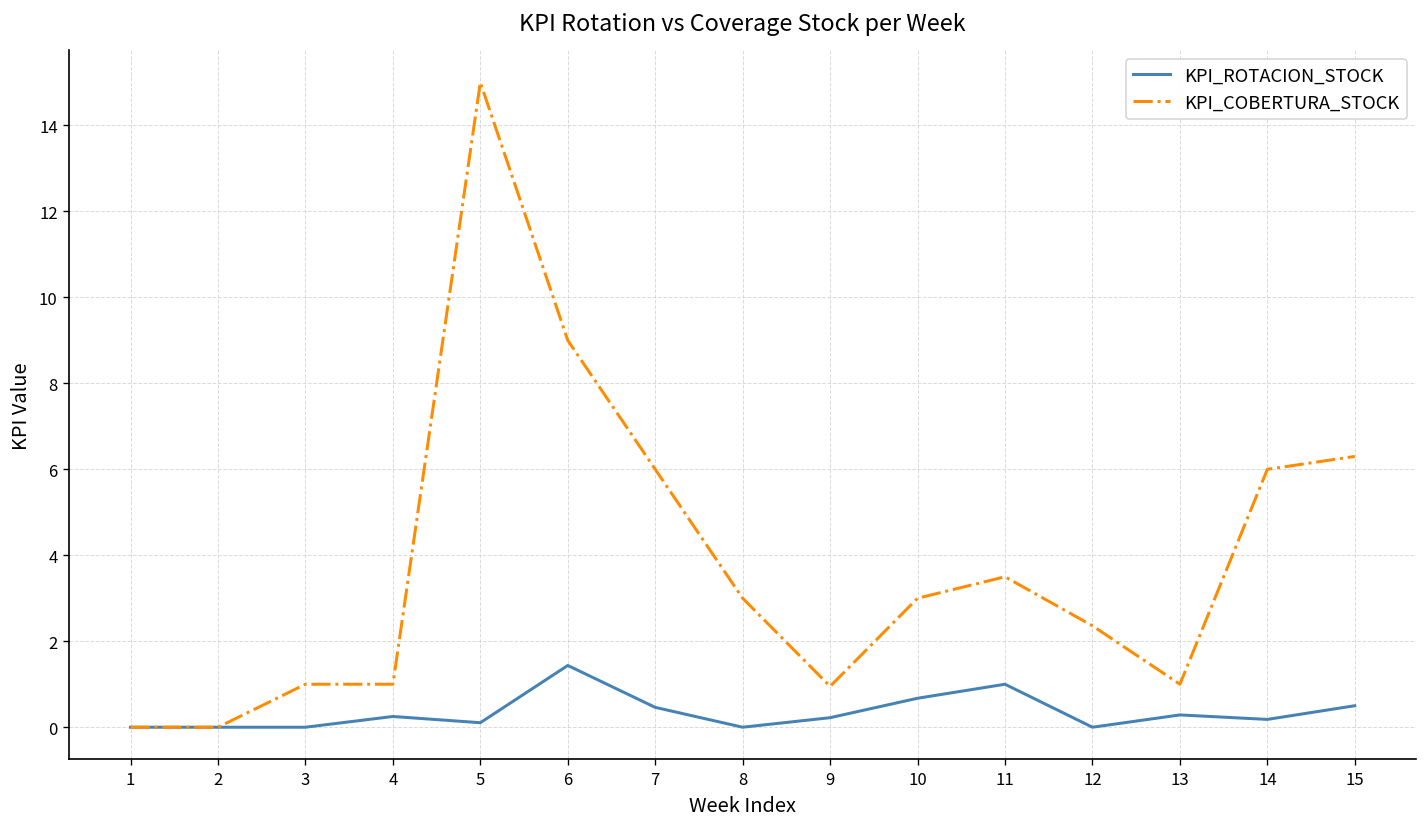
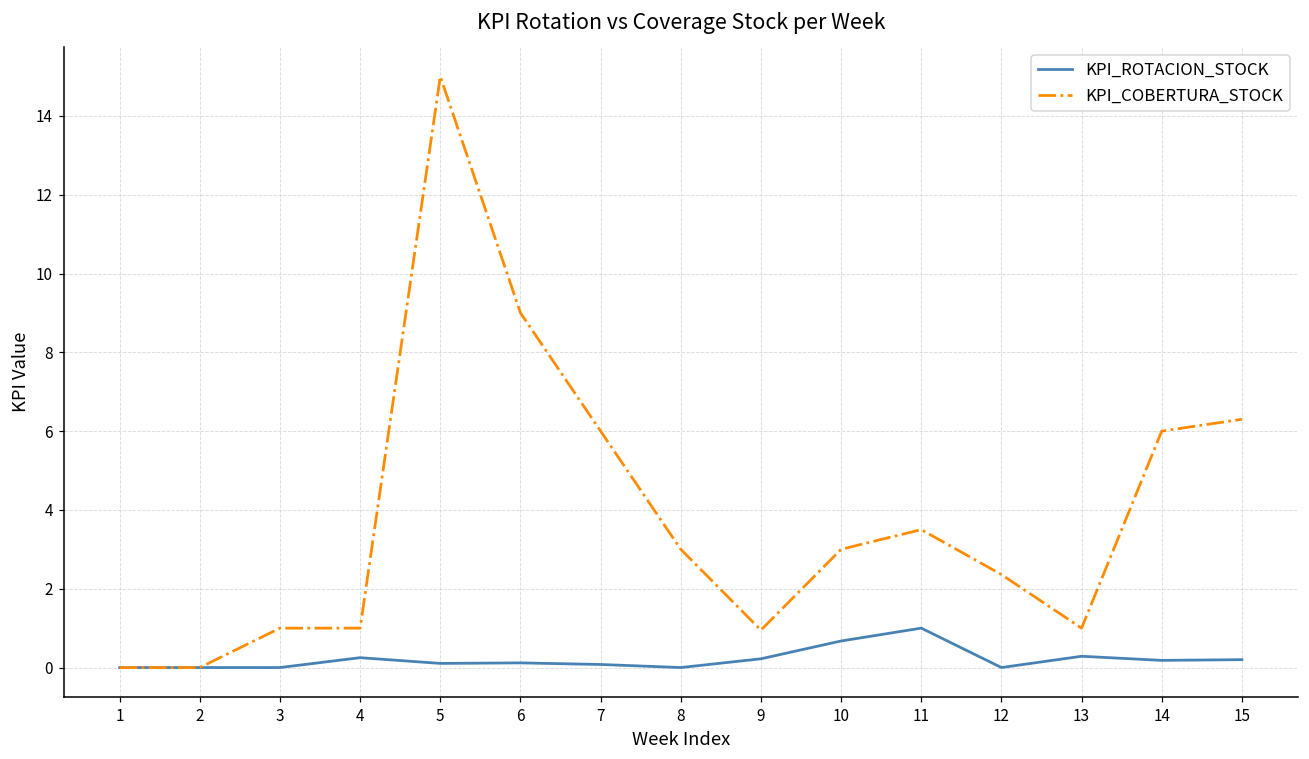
  {
    "KPI_ROTACION_STOCK": {
      "3": 0.0,
      "4": 0.3,
      "5": 0.1,
-     "6": 1.4,
-     "7": 0.5,
+     "6": 0.1,
+     "7": 0.1,
      "8": 0.0,
      "9": 0.2,
      "10": 0.7,
      "11": 1.0,
      "12": 0.0,
      "13": 0.3,
      "14": 0.2,
-     "15": 0.5
+     "15": 0.2
    },
    "KPI_COBERTURA_STOCK": {
      "3": 1.0,
      "4": 1.0,
      "5": 15.0,
      "6": 9.0,
      "7": 6.0,
      "8": 3.0,
      "9": 1.0,
      "10": 3.0,
      "11": 3.5,
      "12": 2.4,
      "13": 1.0,
      "14": 6.0,
      "15": 6.3
    }
  }
